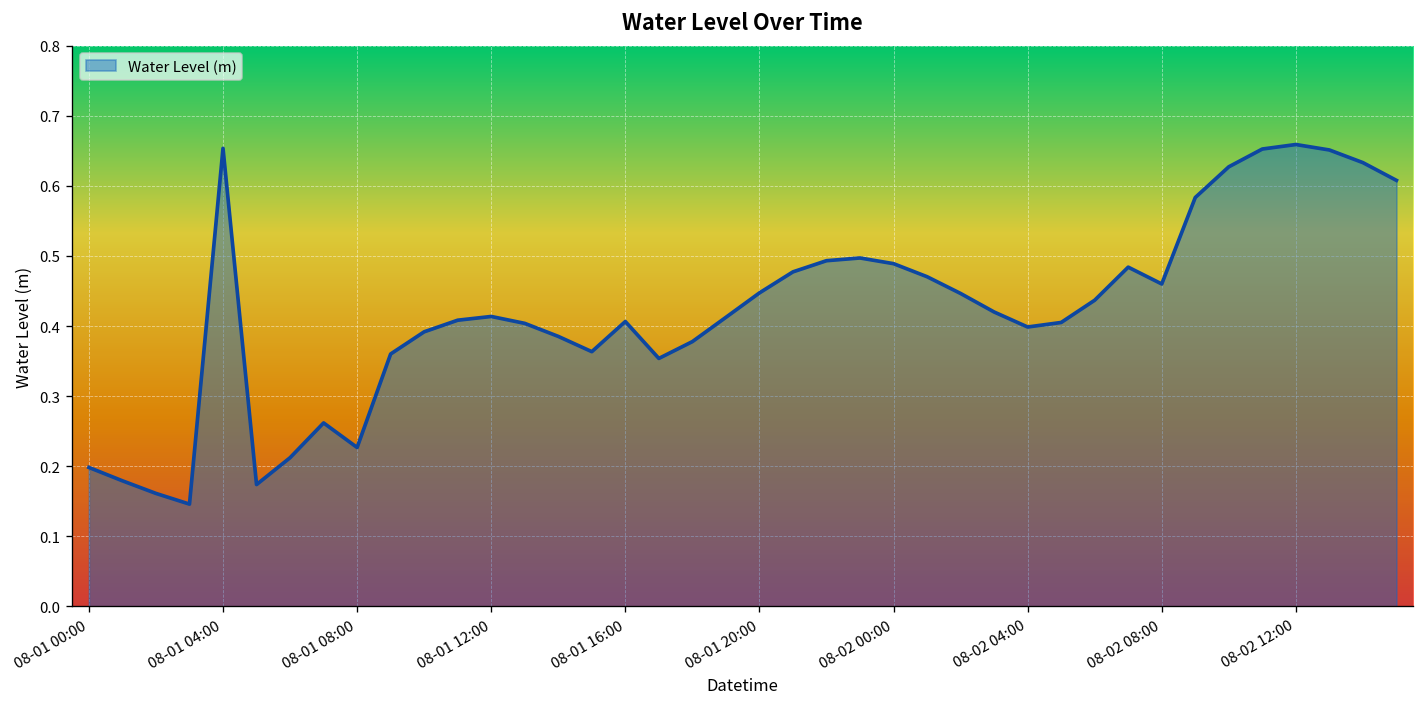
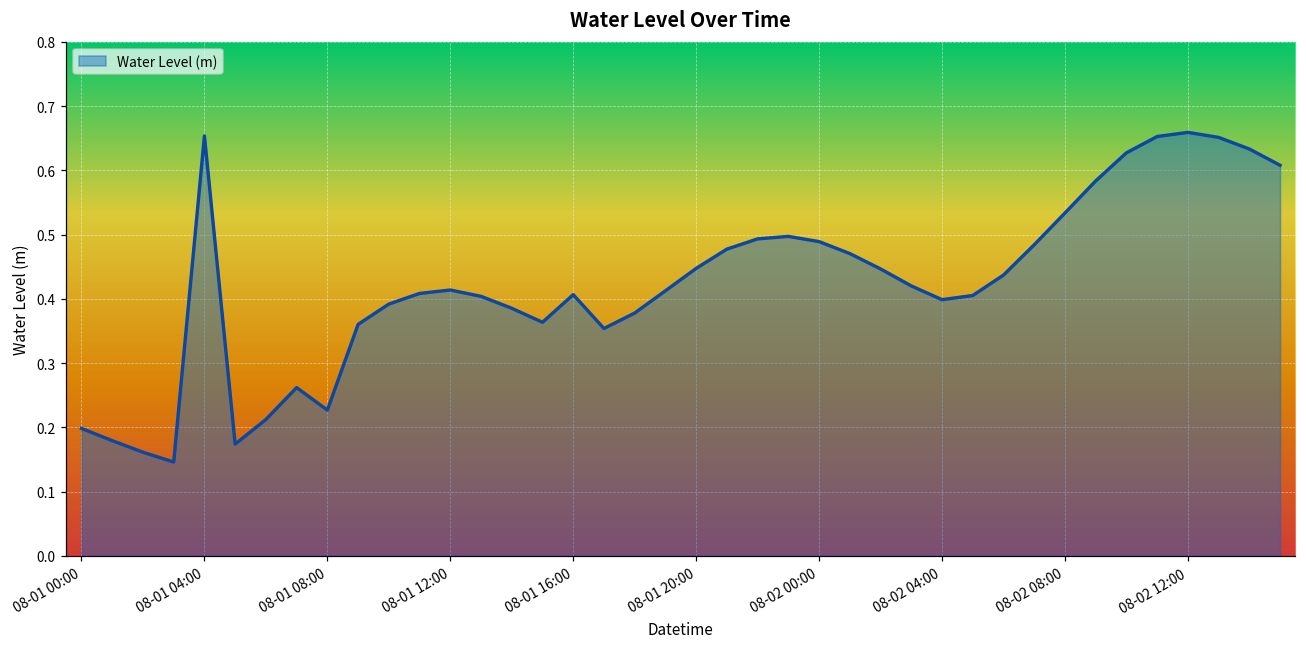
  {
    "08-01 00:00": 0.20,
    "08-01 04:00": 0.65,
    "08-01 08:00": 0.23,
    "08-01 12:00": 0.41,
    "08-01 16:00": 0.41,
    "08-01 20:00": 0.45,
    "08-02 00:00": 0.49,
    "08-02 04:00": 0.40,
-   "08-02 08:00": 0.46,
+   "08-02 08:00": 0.53,
    "08-02 12:00": 0.66
  }
